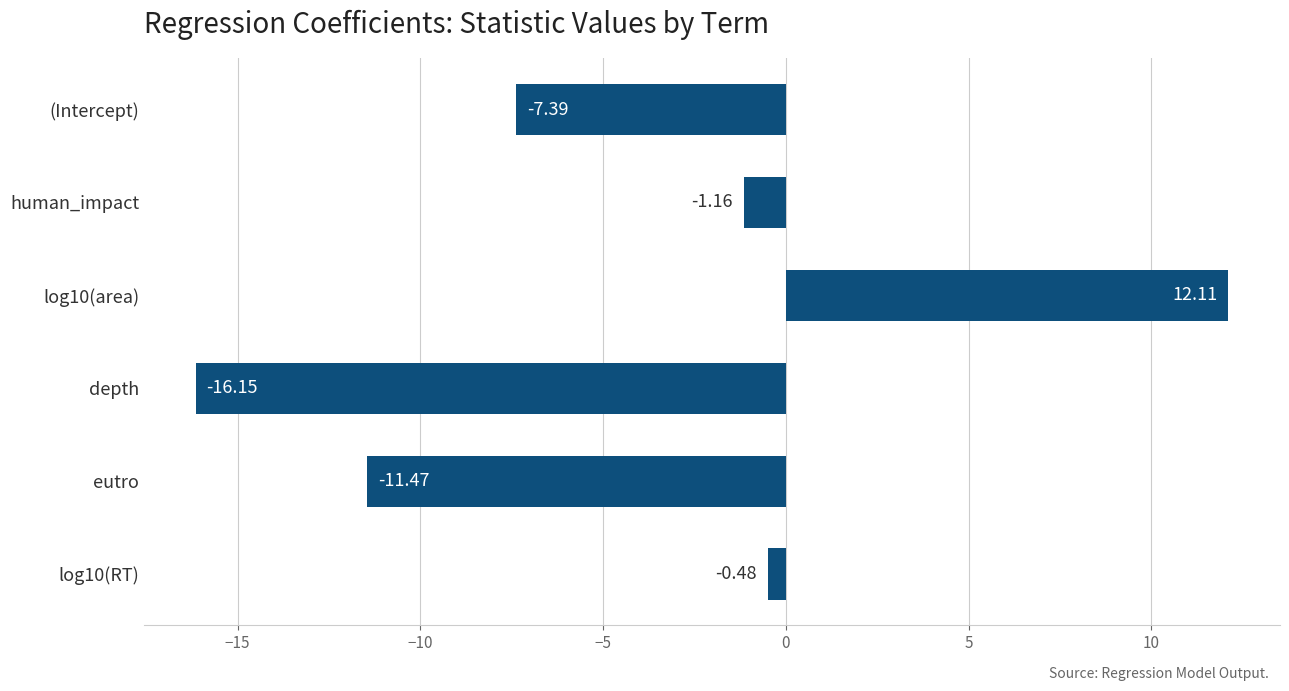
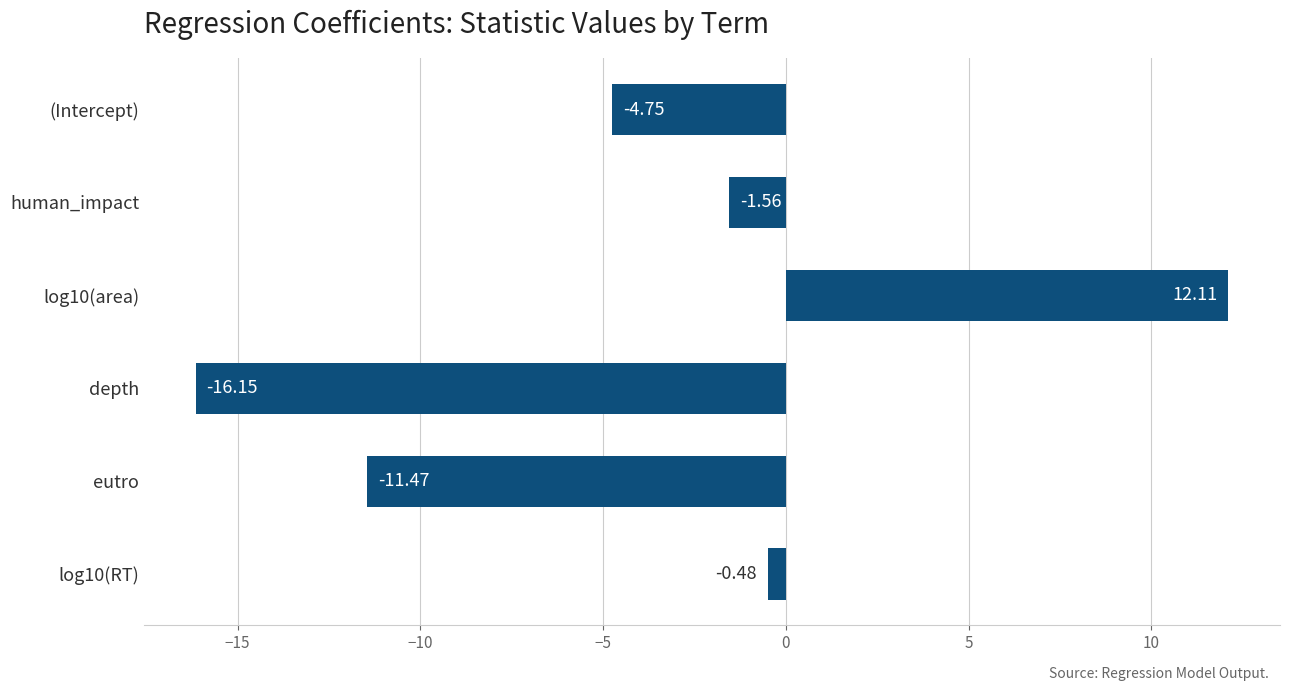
  {
-   "(Intercept)": -7.39,
-   "human_impact": -1.16,
+   "(Intercept)": -4.75,
+   "human_impact": -1.56,
    "log10(area)": 12.11,
    "depth": -16.15,
    "eutro": -11.47,
    "log10(RT)": -0.48
  }
